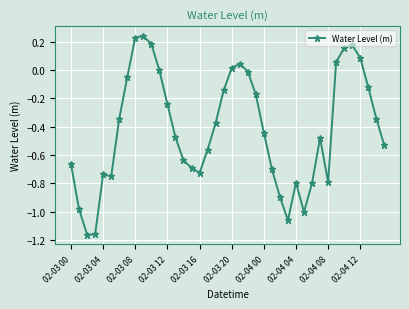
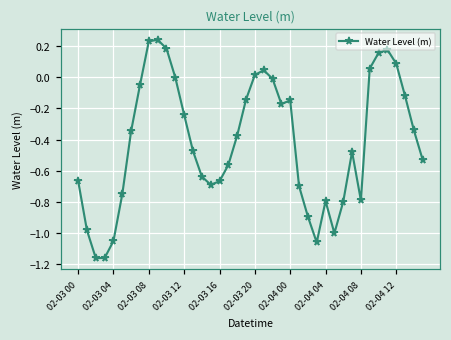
  {
    "02-03 00": -0.66,
-   "02-03 04": -0.74,
+   "02-03 04": -1.05,
    "02-03 08": 0.23,
    "02-03 12": -0.24,
-   "02-03 16": -0.73,
+   "02-03 16": -0.67,
    "02-03 20": 0.01,
-   "02-04 00": -0.44,
+   "02-04 00": -0.15,
    "02-04 04": -0.79,
    "02-04 08": -0.79,
    "02-04 12": 0.09
  }
